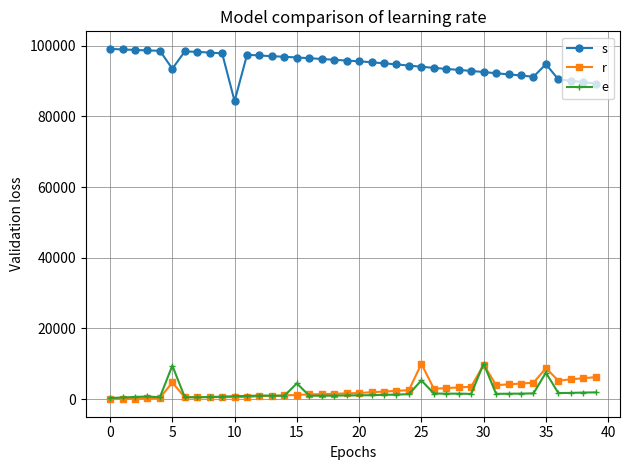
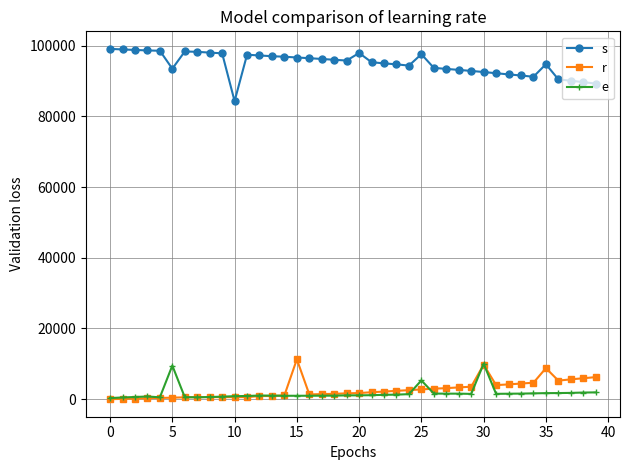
  {
    "s": {
      "0": 99000,
      "5": 93000,
      "10": 84000,
      "15": 97000,
-     "20": 96000,
-     "25": 94000,
+     "20": 98000,
+     "25": 98000,
      "30": 93000,
      "35": 95000
    },
    "r": {
-     "5": 5000,
-     "15": 1000,
-     "25": 10000,
+     "5": 0,
+     "15": 11000,
+     "25": 3000,
      "35": 9000
    },
    "e": {
      "5": 10000,
-     "15": 4000,
+     "15": 1000,
      "25": 5000,
-     "35": 8000
+     "35": 2000
    }
  }
